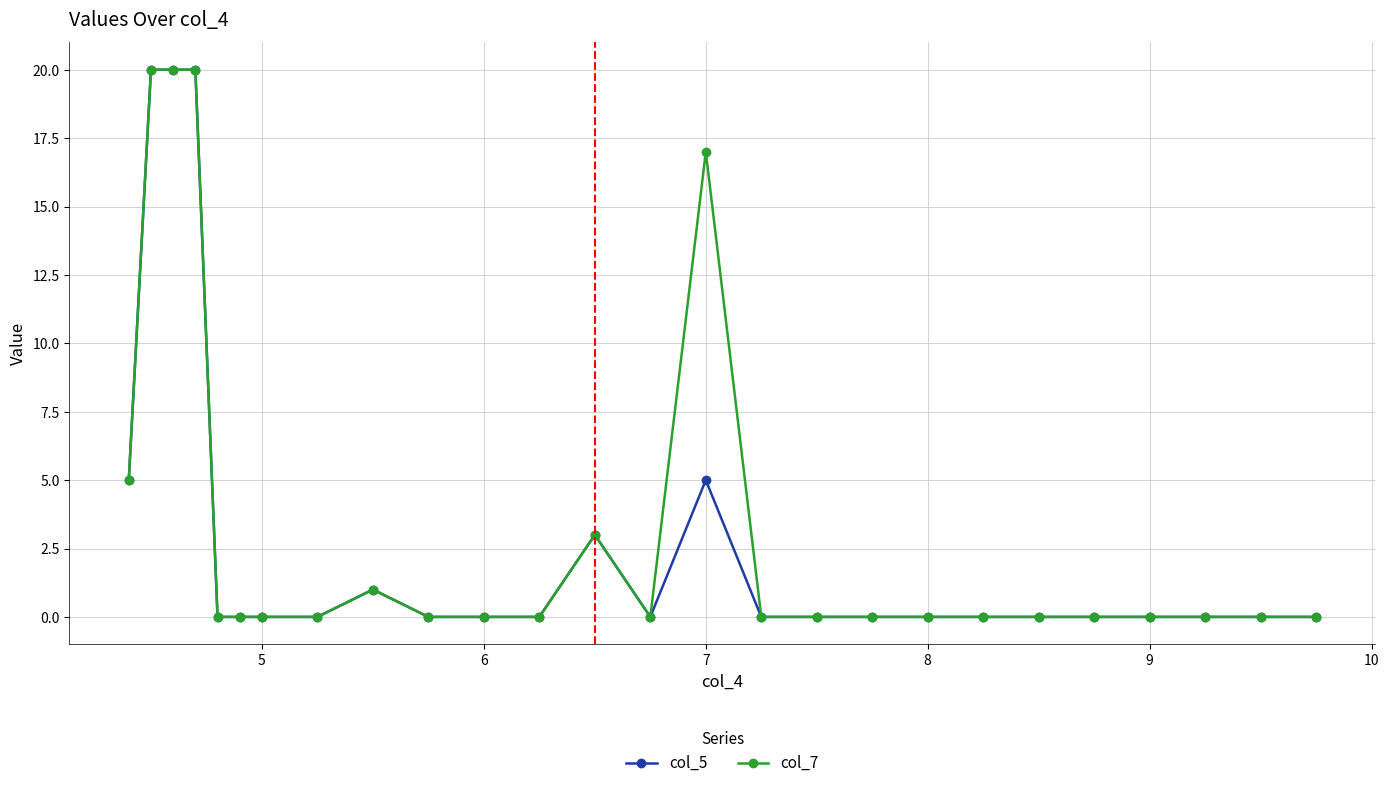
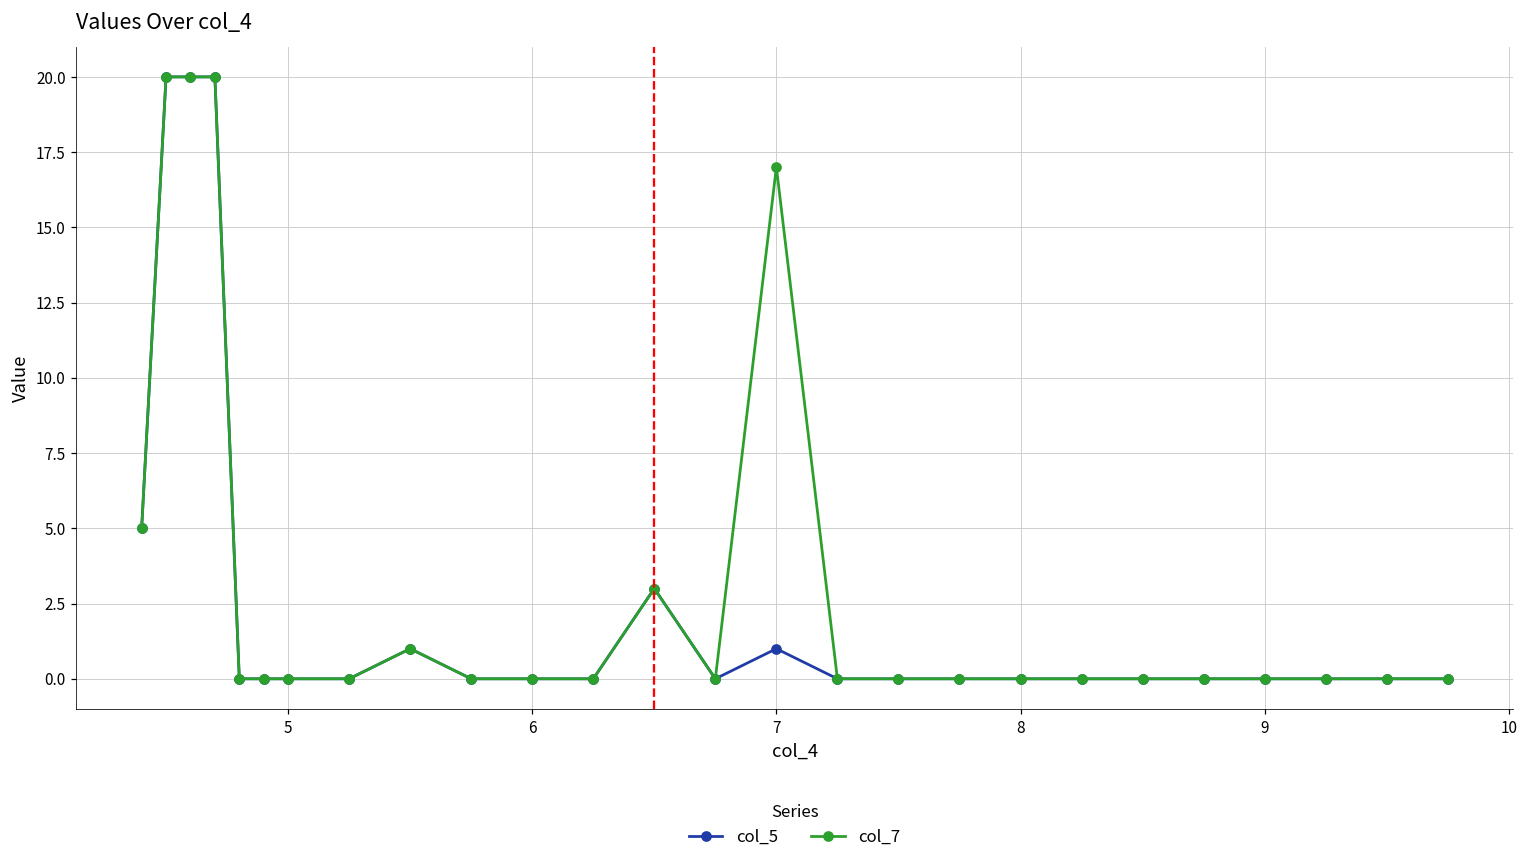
  {
    "col_5": {
-     "7": 5
+     "7": 1
    },
    "col_7": {
      "7": 17
    }
  }
